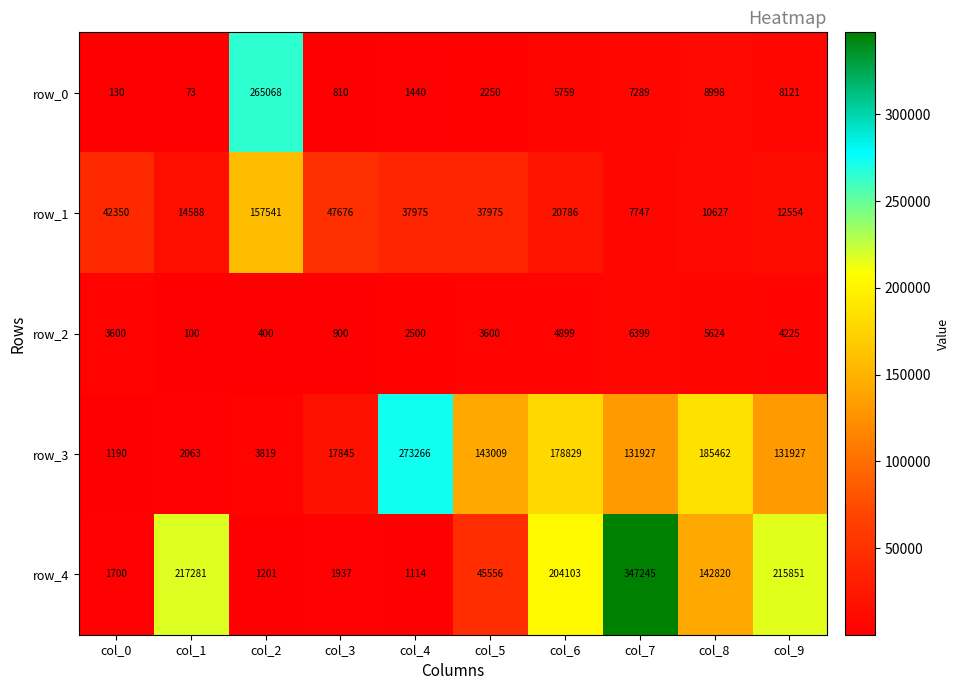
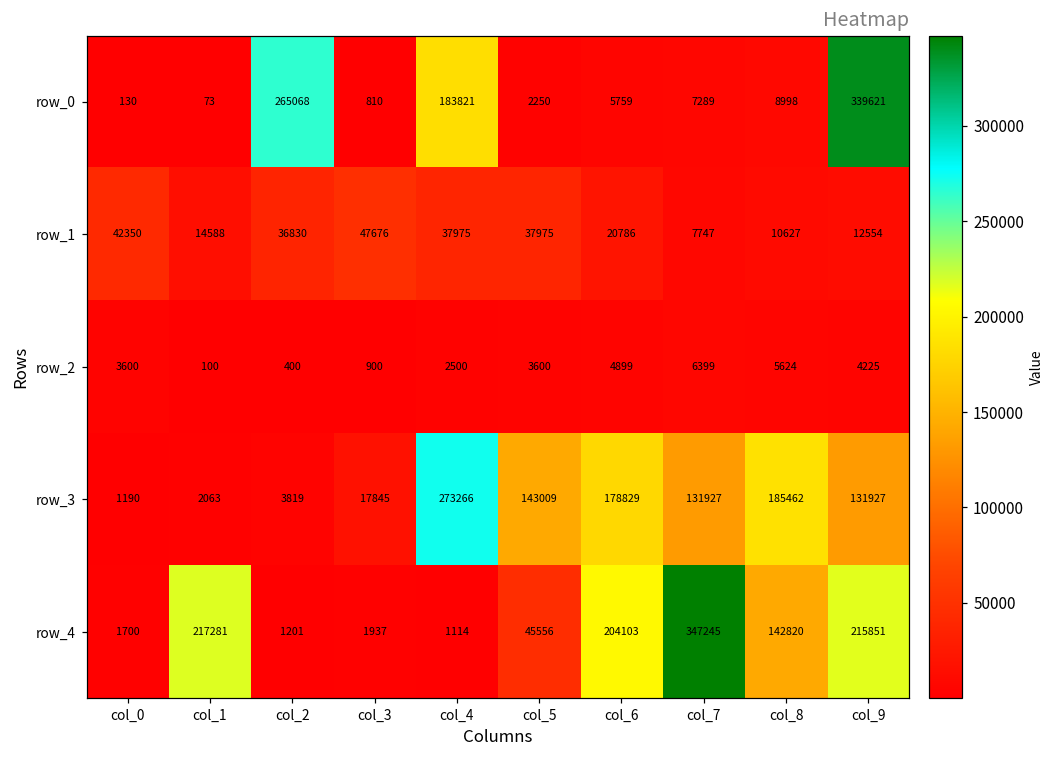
  {
    "row_0": {
      "col_0": 130,
      "col_1": 73,
      "col_2": 265068,
      "col_3": 810,
-     "col_4": 1440,
+     "col_4": 183821,
      "col_5": 2250,
      "col_6": 5759,
      "col_7": 7289,
      "col_8": 8998,
-     "col_9": 8121
+     "col_9": 339621
    },
    "row_1": {
      "col_0": 42350,
      "col_1": 14588,
-     "col_2": 157541,
+     "col_2": 36830,
      "col_3": 47676,
      "col_4": 37975,
      "col_5": 37975,
      "col_6": 20786,
      "col_7": 7747,
      "col_8": 10627,
      "col_9": 12554
    },
    "row_2": {
      "col_0": 3600,
      "col_1": 100,
      "col_2": 400,
      "col_3": 900,
      "col_4": 2500,
      "col_5": 3600,
      "col_6": 4899,
      "col_7": 6399,
      "col_8": 5624,
      "col_9": 4225
    },
    "row_3": {
      "col_0": 1190,
      "col_1": 2063,
      "col_2": 3819,
      "col_3": 17845,
      "col_4": 273266,
      "col_5": 143009,
      "col_6": 178829,
      "col_7": 131927,
      "col_8": 185462,
      "col_9": 131927
    },
    "row_4": {
      "col_0": 1700,
      "col_1": 217281,
      "col_2": 1201,
      "col_3": 1937,
      "col_4": 1114,
      "col_5": 45556,
      "col_6": 204103,
      "col_7": 347245,
      "col_8": 142820,
      "col_9": 215851
    }
  }
